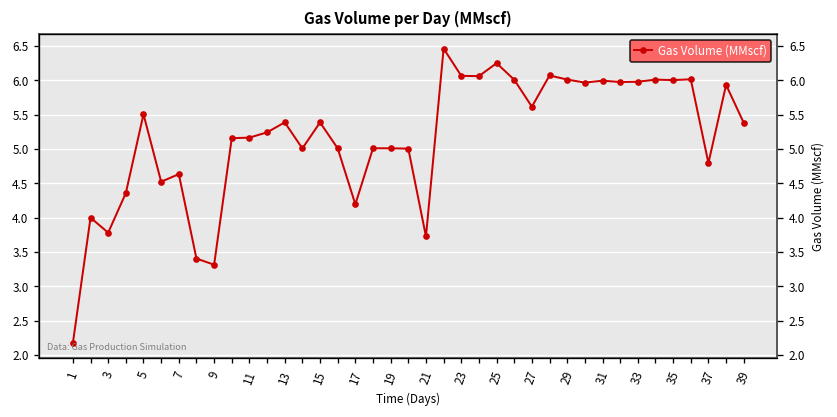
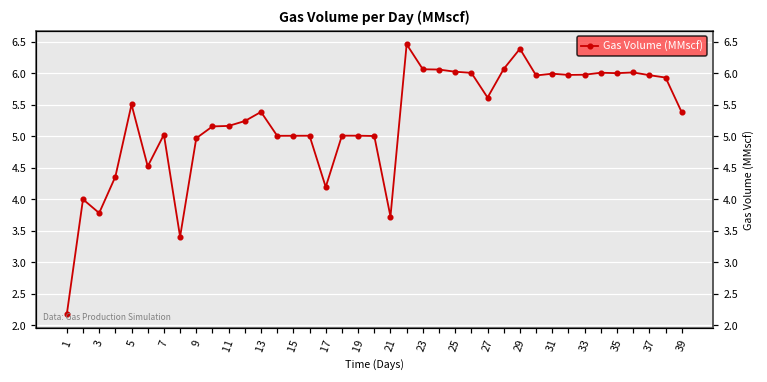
  {
    "1": 2.2,
    "3": 3.8,
    "5": 5.5,
-   "7": 4.6,
-   "9": 3.3,
+   "7": 5.0,
+   "9": 5.0,
    "11": 5.2,
    "13": 5.4,
-   "15": 5.4,
+   "15": 5.0,
    "17": 4.2,
    "19": 5.0,
    "21": 3.7,
    "23": 6.1,
-   "25": 6.2,
+   "25": 6.0,
    "27": 5.6,
-   "29": 6.0,
+   "29": 6.4,
    "31": 6.0,
    "33": 6.0,
    "35": 6.0,
-   "37": 4.8,
+   "37": 6.0,
    "39": 5.4
  }
